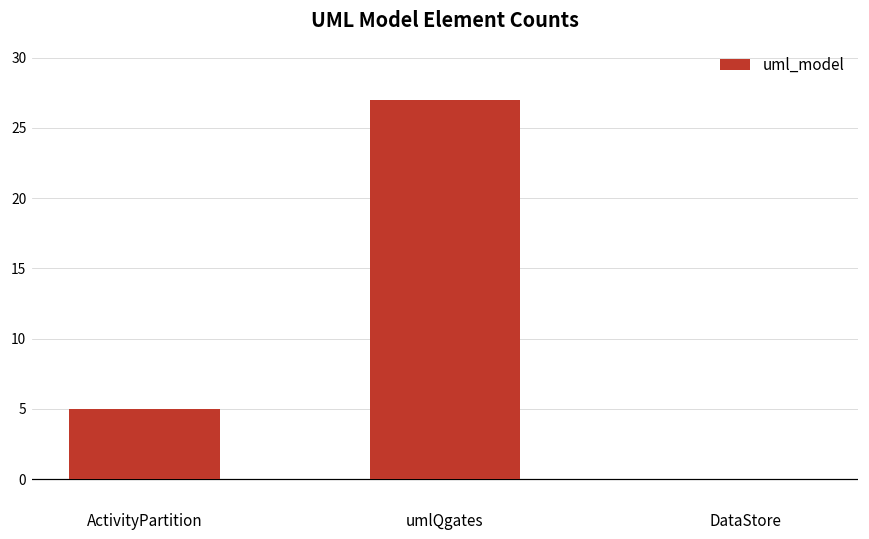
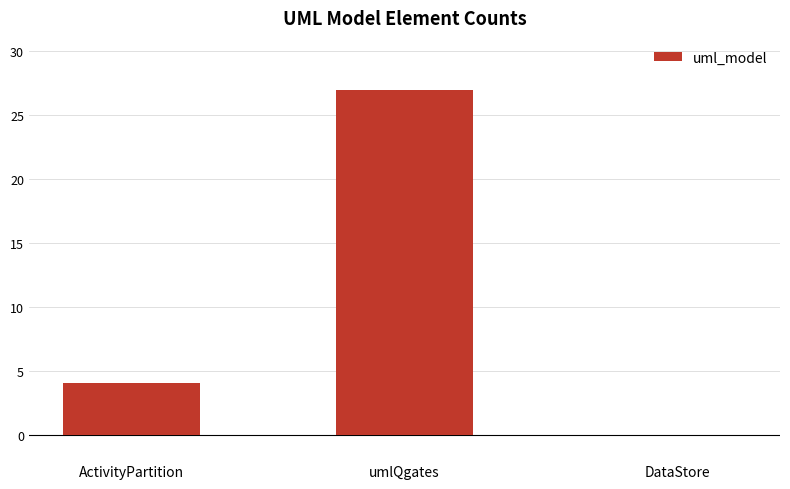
  {
-   "ActivityPartition": 5,
+   "ActivityPartition": 4,
    "umlQgates": 27,
    "DataStore": 0
  }
